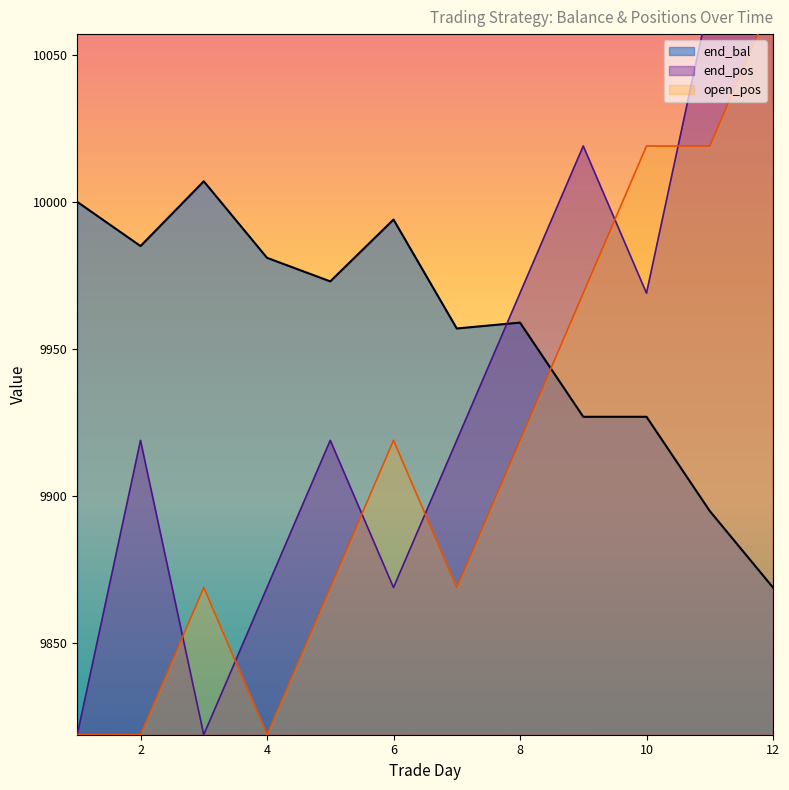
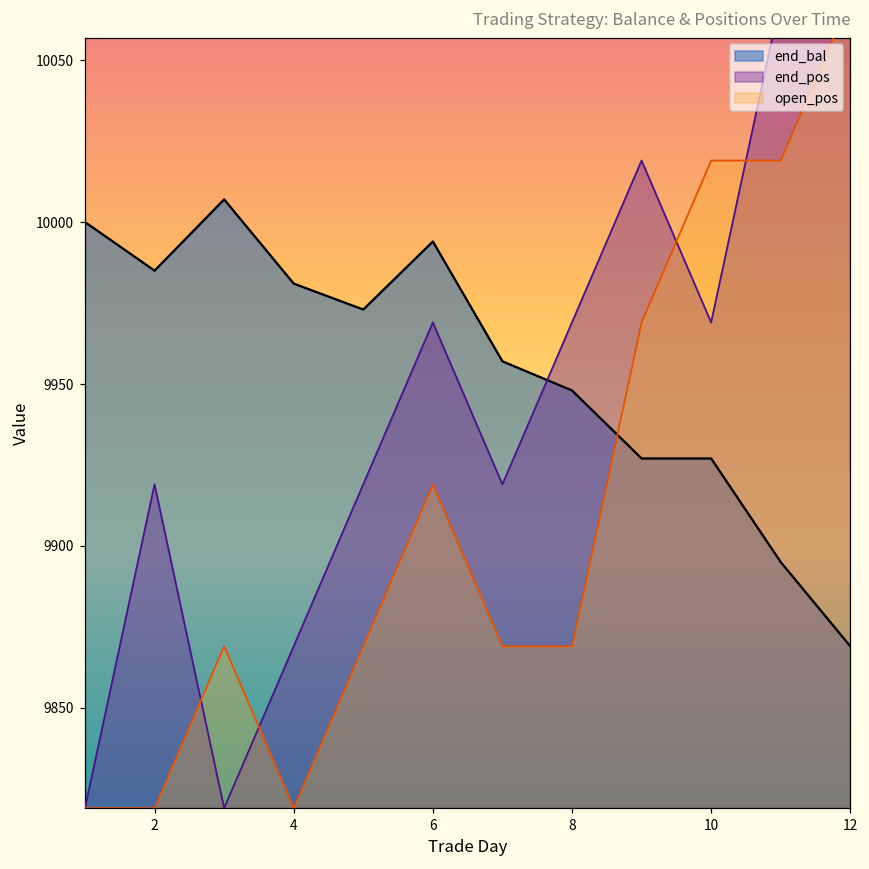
  {
    "end_bal": {
      "2": 9985,
      "4": 9981,
      "6": 9994,
-     "8": 9959,
+     "8": 9948,
      "10": 9927,
      "12": 9869
    },
    "end_pos": {
      "2": 9919,
      "4": 9869,
-     "6": 9869,
+     "6": 9969,
      "8": 9969,
      "10": 9969
    },
    "open_pos": {
      "2": 9819,
      "4": 9819,
      "6": 9919,
-     "8": 9919,
+     "8": 9869,
      "10": 10019
    }
  }
